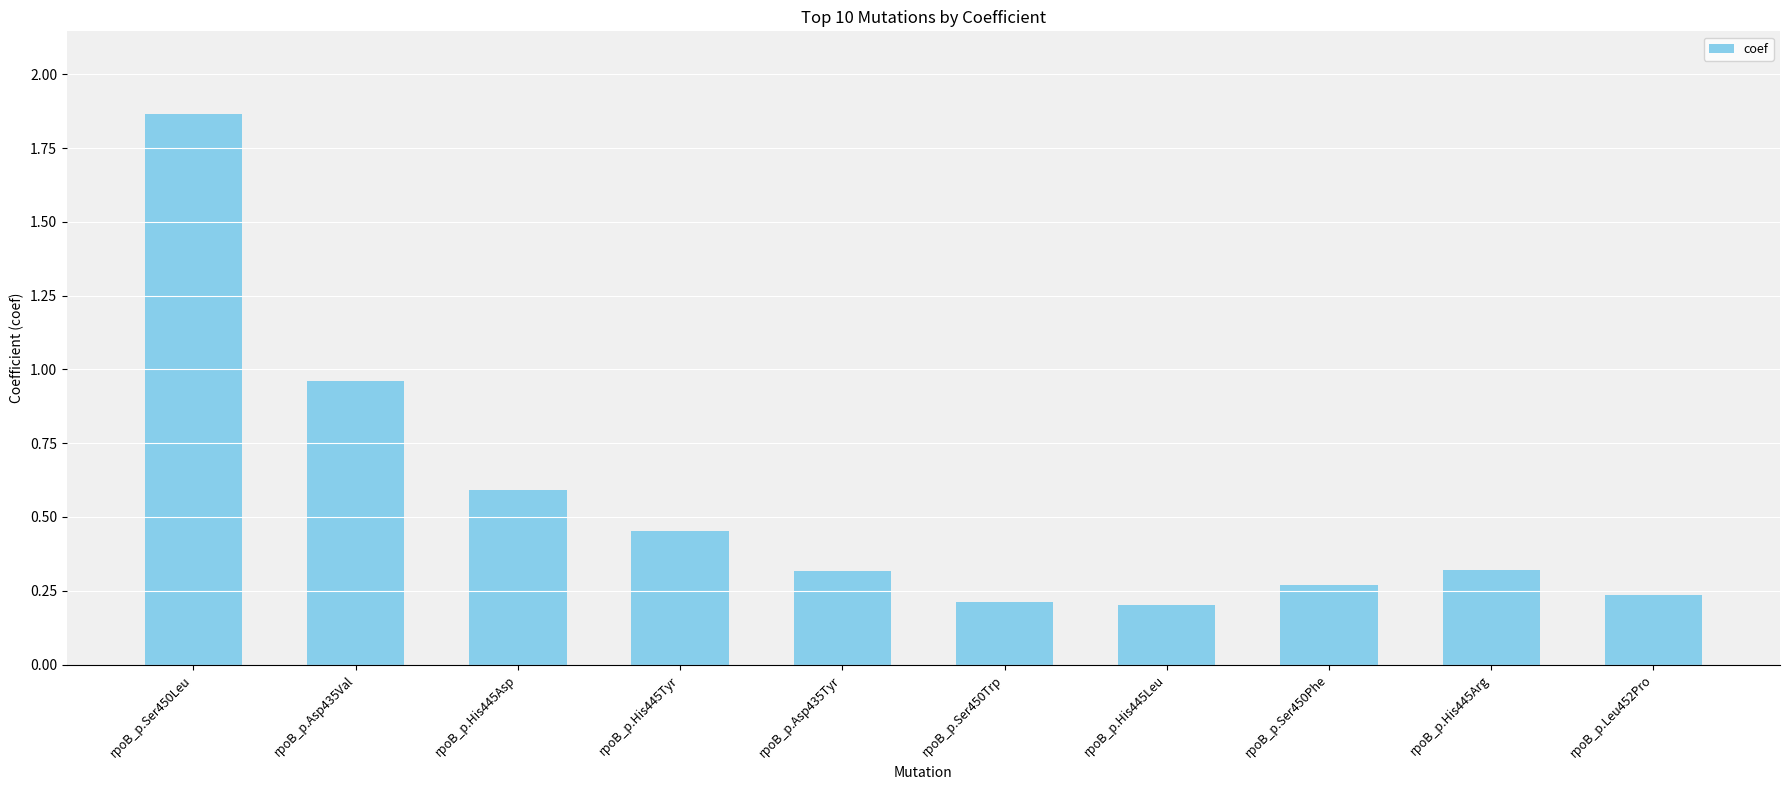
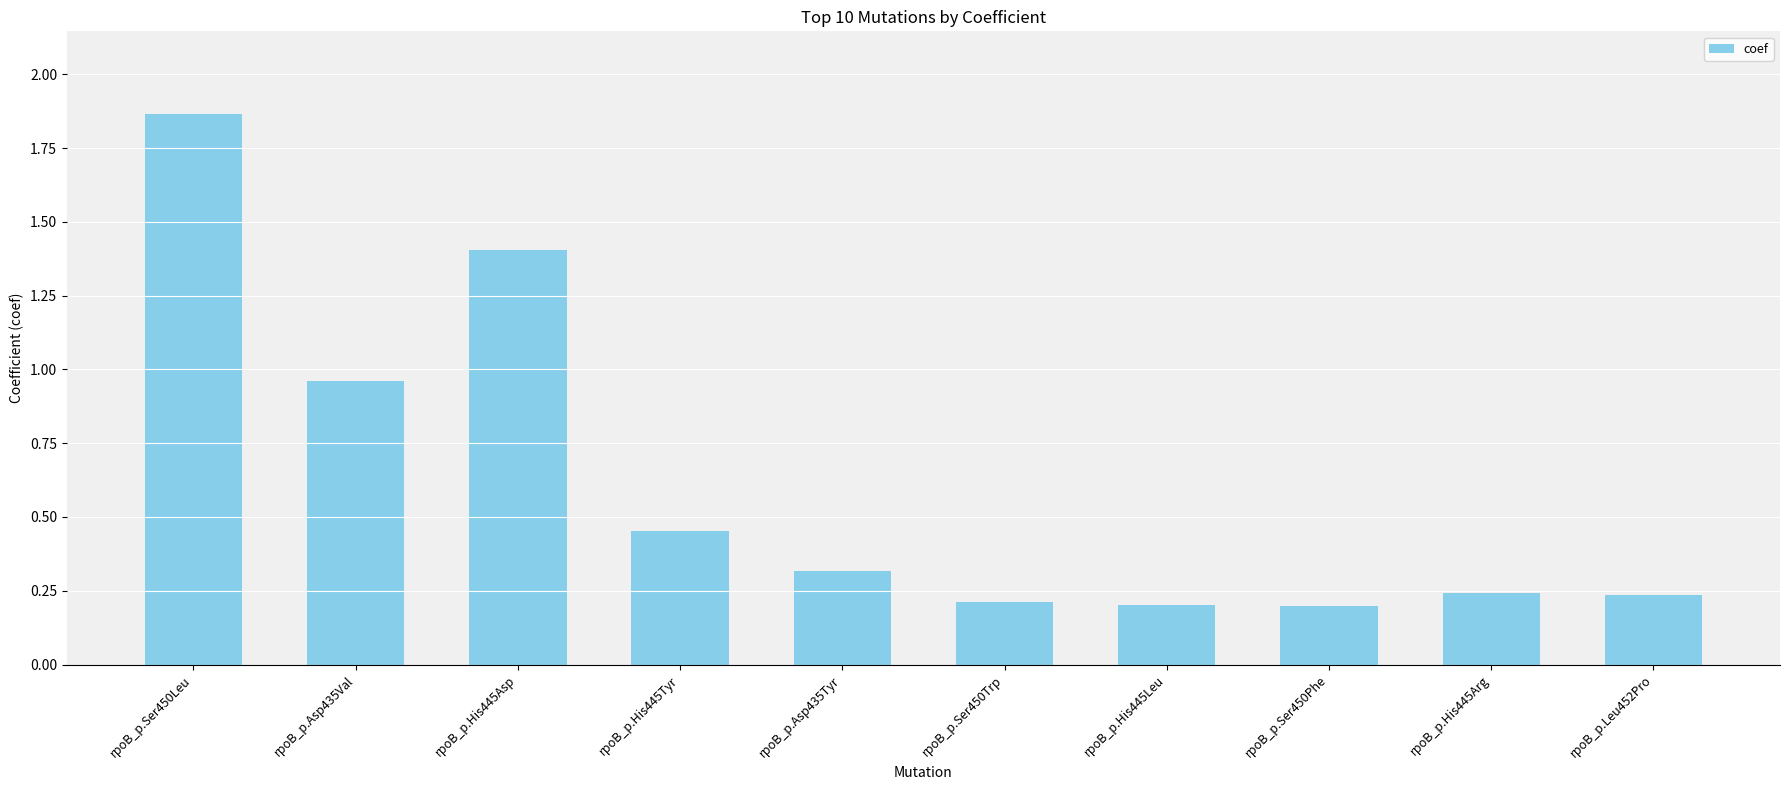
  {
    "rpoB_p.Ser450Leu": 1.87,
    "rpoB_p.Asp435Val": 0.96,
-   "rpoB_p.His445Asp": 0.59,
+   "rpoB_p.His445Asp": 1.40,
    "rpoB_p.His445Tyr": 0.45,
    "rpoB_p.Asp435Tyr": 0.32,
    "rpoB_p.Ser450Trp": 0.21,
    "rpoB_p.His445Leu": 0.20,
-   "rpoB_p.Ser450Phe": 0.27,
-   "rpoB_p.His445Arg": 0.32,
+   "rpoB_p.Ser450Phe": 0.20,
+   "rpoB_p.His445Arg": 0.24,
    "rpoB_p.Leu452Pro": 0.23
  }
